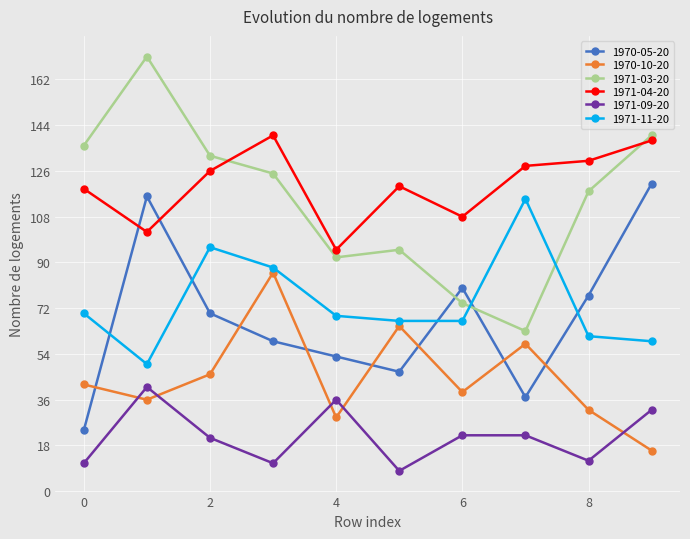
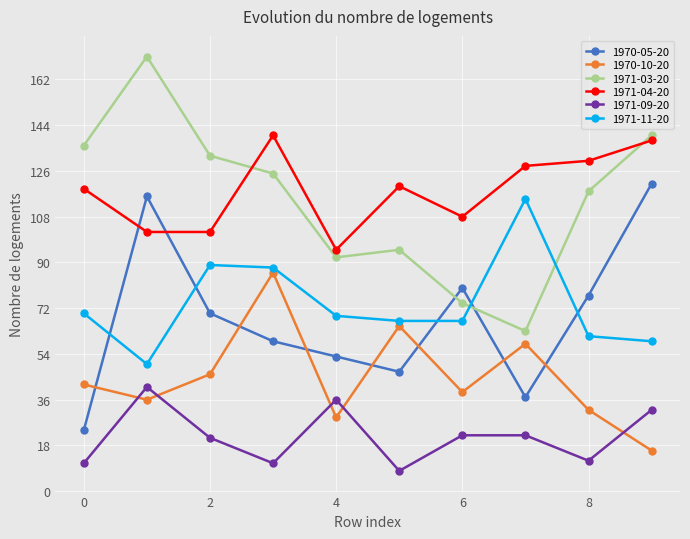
  {
    "1970-05-20": {
      "0": 24,
      "2": 70,
      "4": 53,
      "6": 80,
      "8": 77
    },
    "1970-10-20": {
      "0": 42,
      "2": 46,
      "4": 29,
      "6": 39,
      "8": 32
    },
    "1971-03-20": {
      "0": 136,
      "2": 132,
      "4": 92,
      "6": 74,
      "8": 118
    },
    "1971-04-20": {
      "0": 119,
-     "2": 126,
+     "2": 102,
      "4": 95,
      "6": 108,
      "8": 130
    },
    "1971-09-20": {
      "0": 11,
      "2": 21,
      "4": 36,
      "6": 22,
      "8": 12
    },
    "1971-11-20": {
      "0": 70,
-     "2": 96,
+     "2": 89,
      "4": 69,
      "6": 67,
      "8": 61
    }
  }
